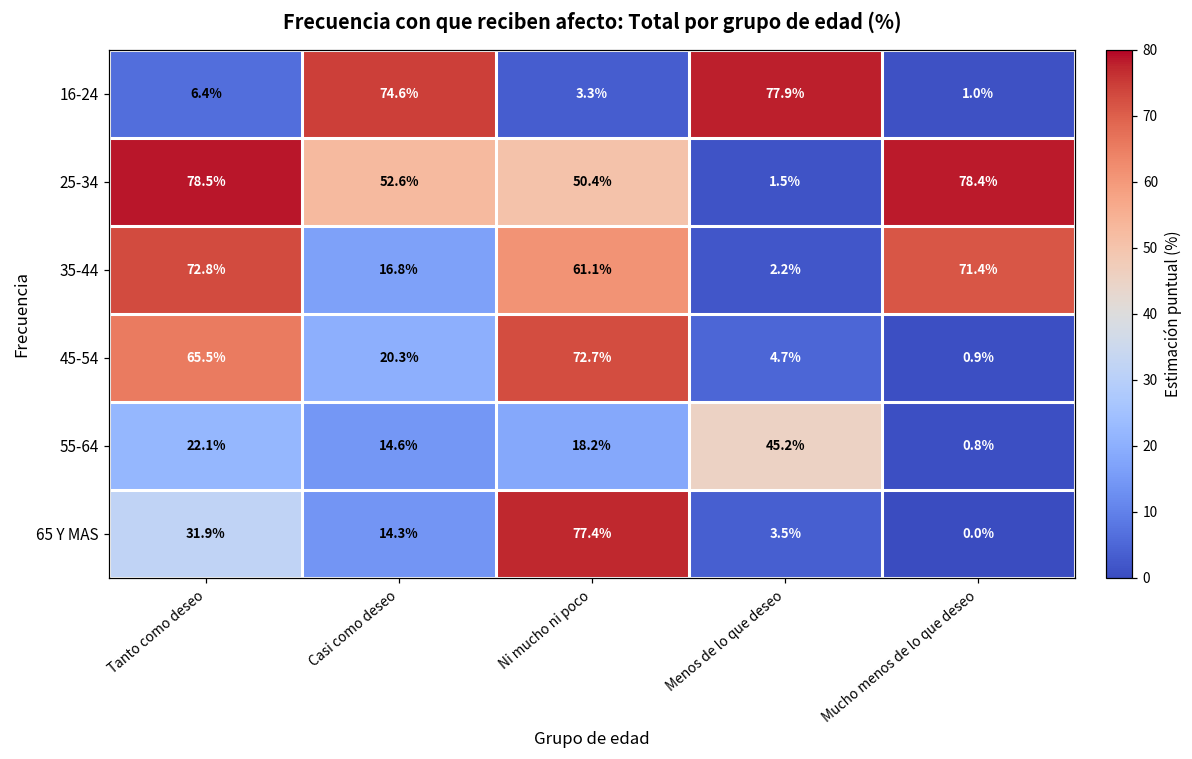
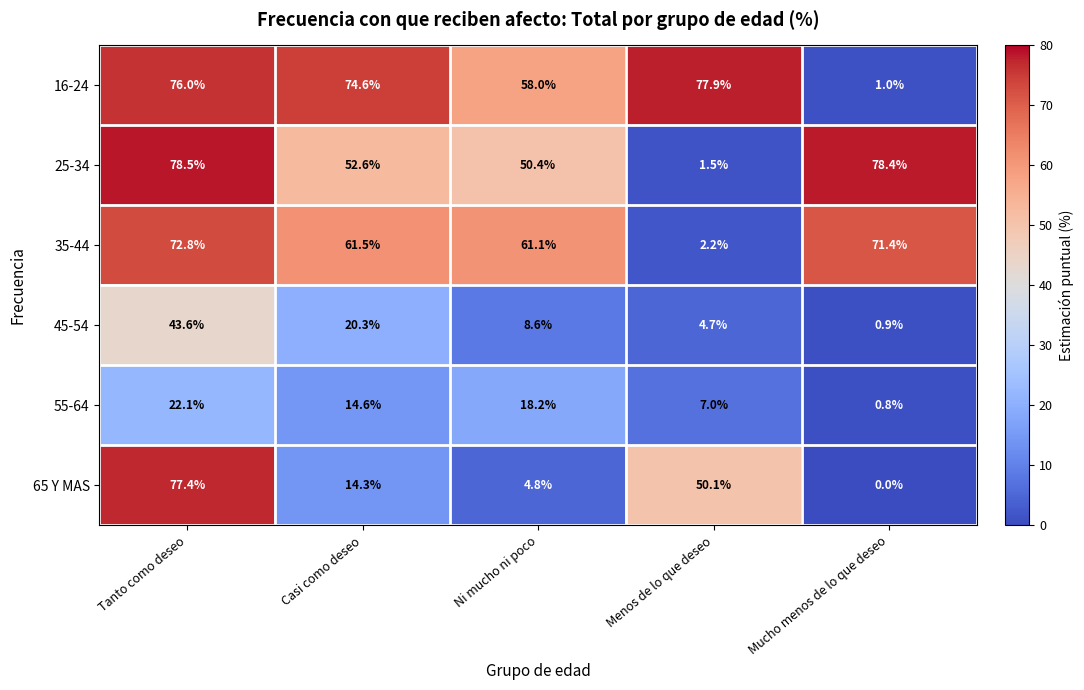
  {
    "16-24": {
-     "Tanto como deseo": "6.4%",
+     "Tanto como deseo": "76.0%",
      "Casi como deseo": "74.6%",
-     "Ni mucho ni poco": "3.3%",
+     "Ni mucho ni poco": "58.0%",
      "Menos de lo que deseo": "77.9%",
      "Mucho menos de lo que deseo": "1.0%"
    },
    "25-34": {
      "Tanto como deseo": "78.5%",
      "Casi como deseo": "52.6%",
      "Ni mucho ni poco": "50.4%",
      "Menos de lo que deseo": "1.5%",
      "Mucho menos de lo que deseo": "78.4%"
    },
    "35-44": {
      "Tanto como deseo": "72.8%",
-     "Casi como deseo": "16.8%",
+     "Casi como deseo": "61.5%",
      "Ni mucho ni poco": "61.1%",
      "Menos de lo que deseo": "2.2%",
      "Mucho menos de lo que deseo": "71.4%"
    },
    "45-54": {
-     "Tanto como deseo": "65.5%",
+     "Tanto como deseo": "43.6%",
      "Casi como deseo": "20.3%",
-     "Ni mucho ni poco": "72.7%",
+     "Ni mucho ni poco": "8.6%",
      "Menos de lo que deseo": "4.7%",
      "Mucho menos de lo que deseo": "0.9%"
    },
    "55-64": {
      "Tanto como deseo": "22.1%",
      "Casi como deseo": "14.6%",
      "Ni mucho ni poco": "18.2%",
-     "Menos de lo que deseo": "45.2%",
+     "Menos de lo que deseo": "7.0%",
      "Mucho menos de lo que deseo": "0.8%"
    },
    "65 Y MAS": {
-     "Tanto como deseo": "31.9%",
+     "Tanto como deseo": "77.4%",
      "Casi como deseo": "14.3%",
-     "Ni mucho ni poco": "77.4%",
-     "Menos de lo que deseo": "3.5%",
+     "Ni mucho ni poco": "4.8%",
+     "Menos de lo que deseo": "50.1%",
      "Mucho menos de lo que deseo": "0.0%"
    }
  }
